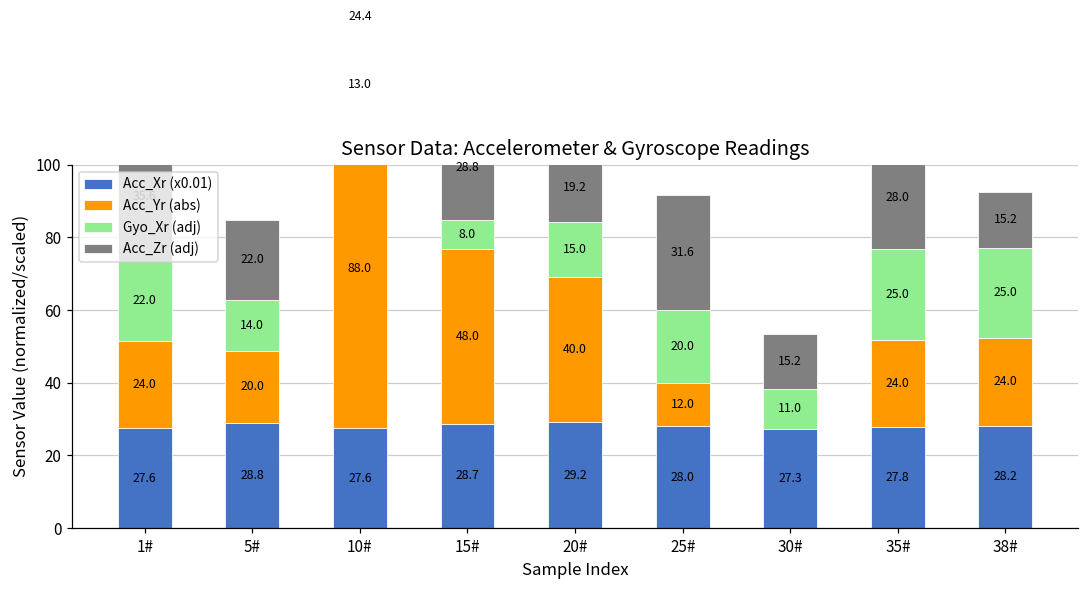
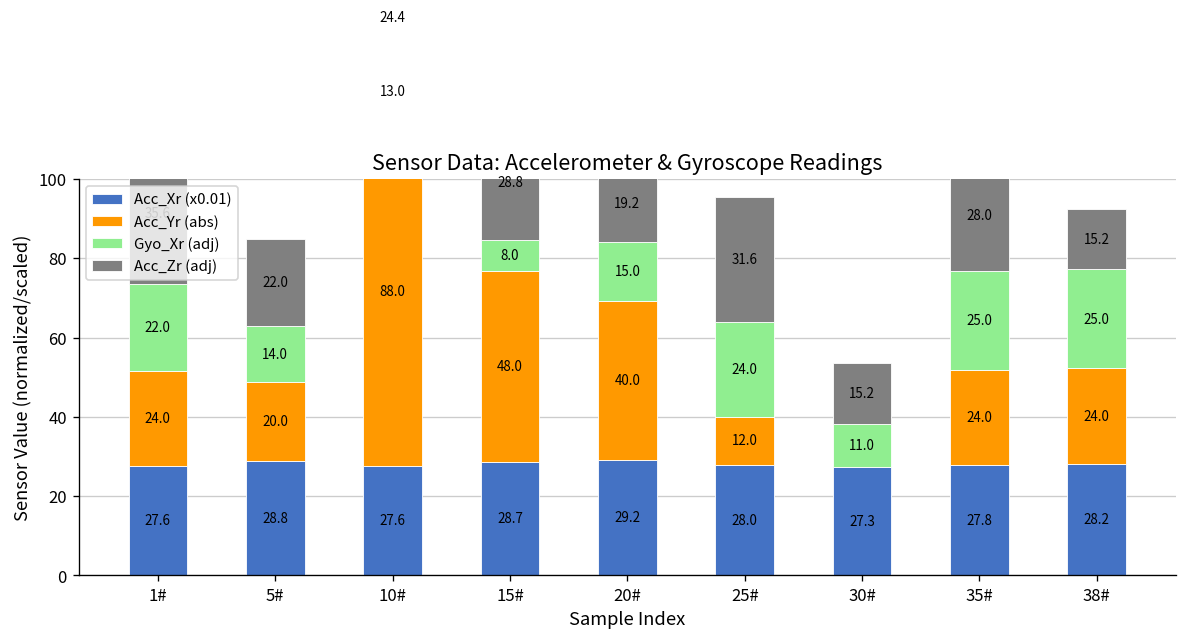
  {
    "Acc_Xr (x0.01)": {
      "1#": 27.6,
      "5#": 28.8,
      "10#": 27.6,
      "15#": 28.7,
      "20#": 29.2,
      "25#": 28.0,
      "30#": 27.3,
      "35#": 27.8,
      "38#": 28.2
    },
    "Acc_Yr (abs)": {
      "1#": 24.0,
      "5#": 20.0,
      "15#": 48.0,
      "20#": 40.0,
      "25#": 12.0,
      "35#": 24.0,
      "38#": 24.0
    },
    "Gyo_Xr (adj)": {
      "5#": 14.0,
      "15#": 8.0,
      "20#": 15.0,
-     "25#": 20.0,
+     "25#": 24.0,
      "30#": 11.0,
      "35#": 25.0,
      "38#": 25.0
    },
    "Acc_Zr (adj)": {
      "5#": 22.0,
      "25#": 31.6,
      "30#": 15.2,
      "38#": 15.2
    }
  }
